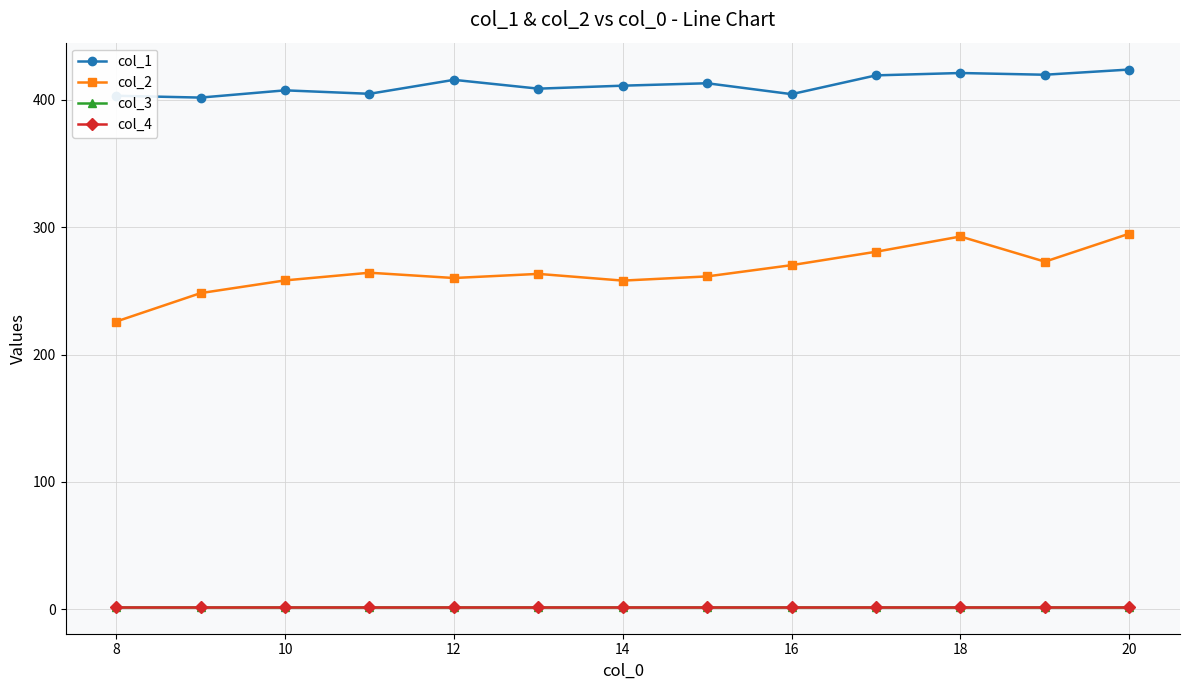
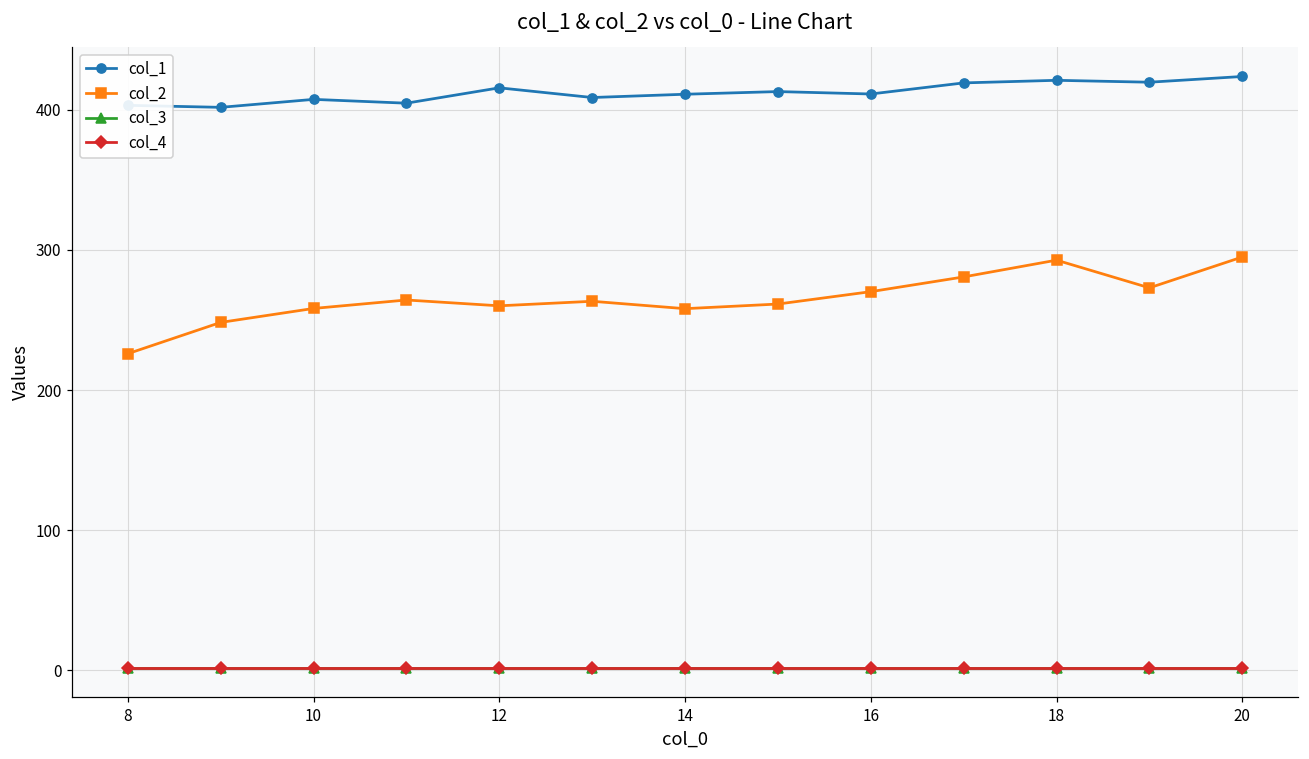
  {
    "col_1": {
      "10": 407,
      "12": 416,
      "14": 411,
-     "16": 404,
+     "16": 411,
      "18": 421,
      "20": 424
    },
    "col_2": {
      "8": 226,
      "10": 258,
      "12": 260,
      "14": 258,
      "16": 270,
      "18": 293,
      "20": 295
    },
    "col_4": {
      "8": 2,
      "10": 2,
      "12": 2,
      "14": 2,
      "16": 2,
      "18": 2,
      "20": 2
    }
  }
